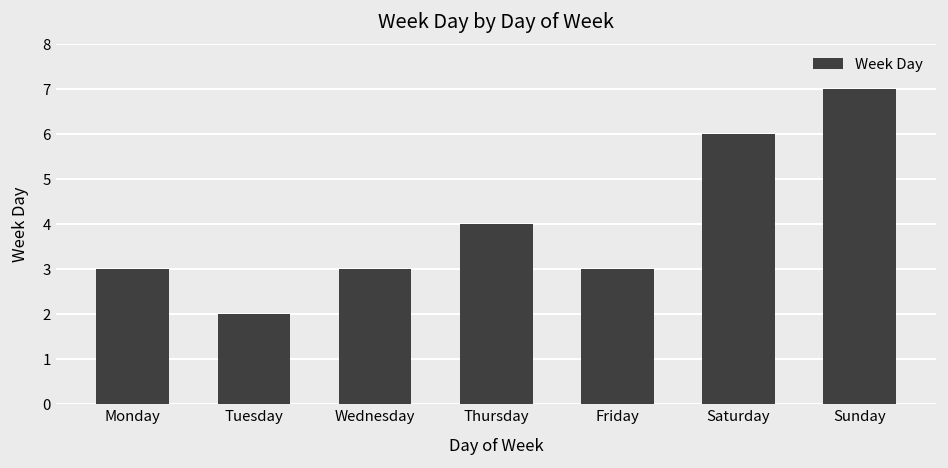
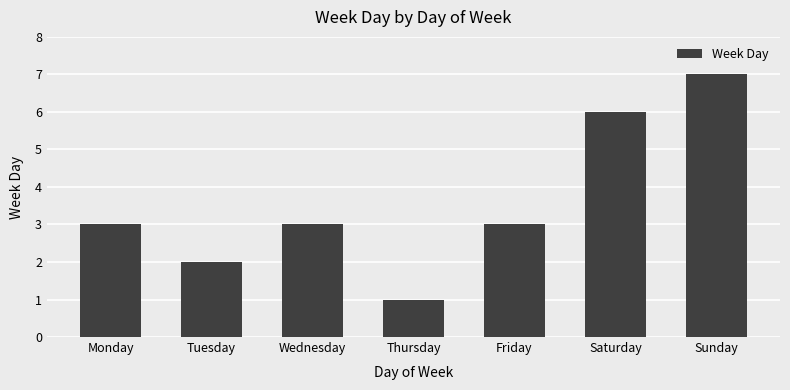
  {
    "Monday": 3,
    "Tuesday": 2,
    "Wednesday": 3,
-   "Thursday": 4,
+   "Thursday": 1,
    "Friday": 3,
    "Saturday": 6,
    "Sunday": 7
  }
